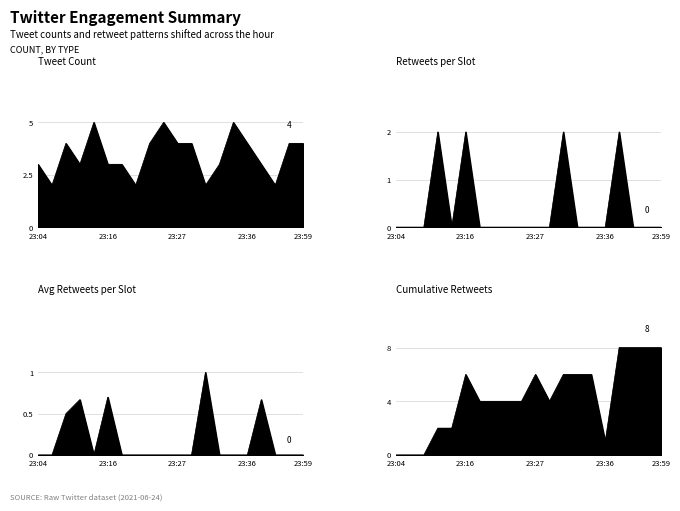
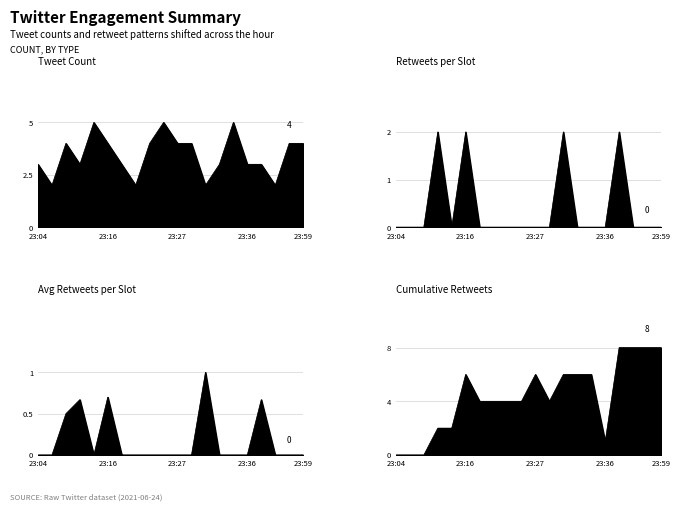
  {
    "Tweet Count": {
      "23:04": 3,
-     "23:16": 3,
+     "23:16": 4,
      "23:27": 4,
-     "23:36": 4
+     "23:36": 3
    },
    "Retweets per Slot": {
      "23:04": 0.0,
      "23:16": 2.0,
      "23:27": 0.0,
      "23:36": 0.0
    },
    "Avg Retweets per Slot": {
      "23:04": 0.0,
      "23:16": 0.7,
      "23:27": 0.0,
      "23:36": 0.0
    },
    "Cumulative Retweets": {
      "23:04": 0.0,
      "23:16": 6.0,
      "23:27": 6.0,
      "23:36": 1.0
    }
  }
